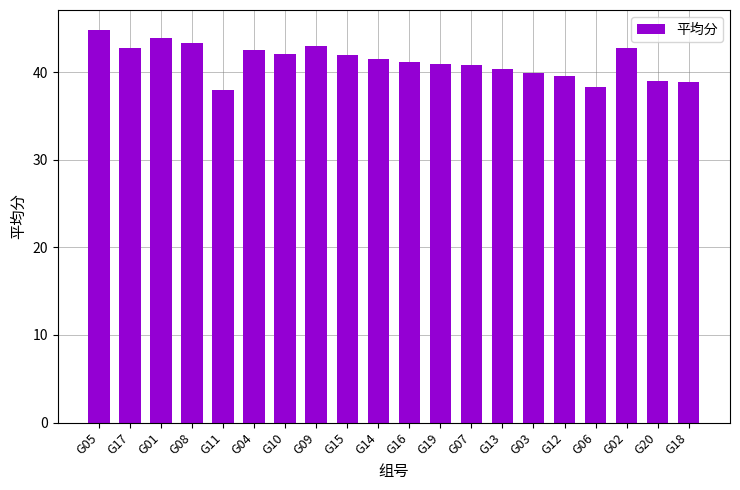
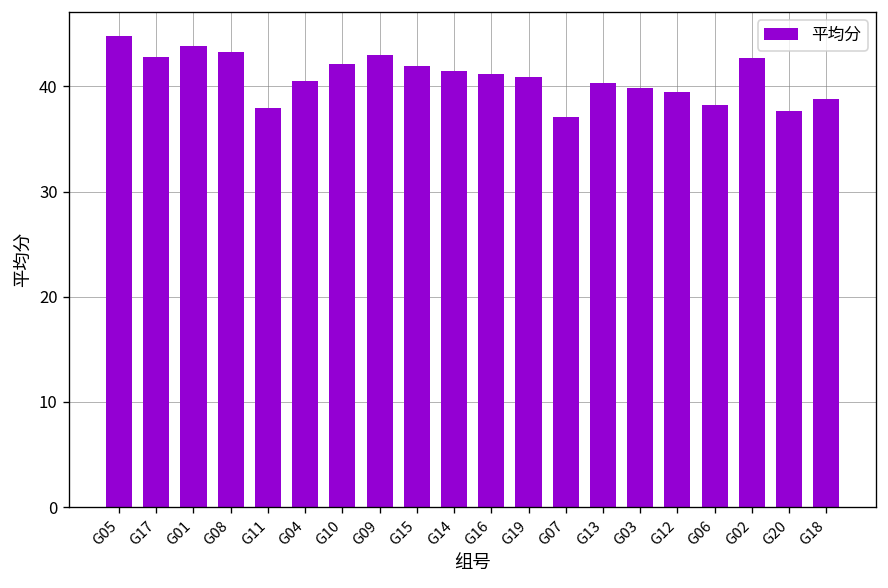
  {
    "G05": 45,
    "G17": 43,
    "G01": 44,
    "G08": 43,
    "G11": 38,
-   "G04": 42,
+   "G04": 40,
    "G10": 42,
    "G09": 43,
    "G15": 42,
    "G14": 41,
    "G16": 41,
    "G19": 41,
-   "G07": 41,
+   "G07": 37,
    "G13": 40,
    "G03": 40,
    "G12": 40,
    "G06": 38,
    "G02": 43,
-   "G20": 39,
+   "G20": 38,
    "G18": 39
  }
